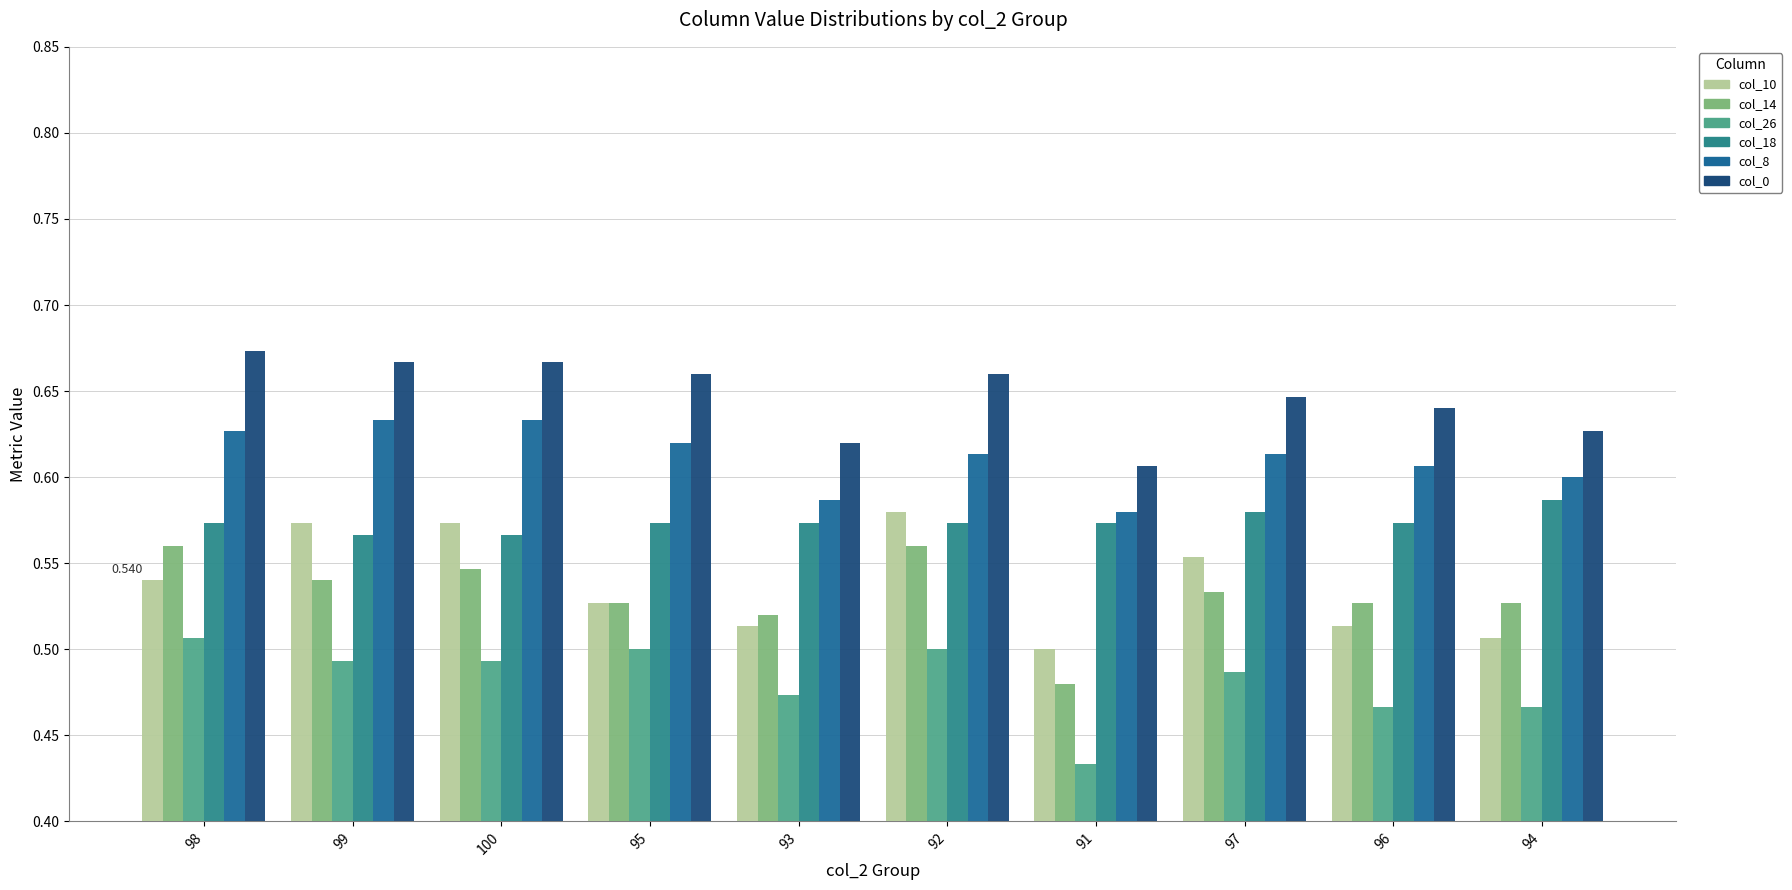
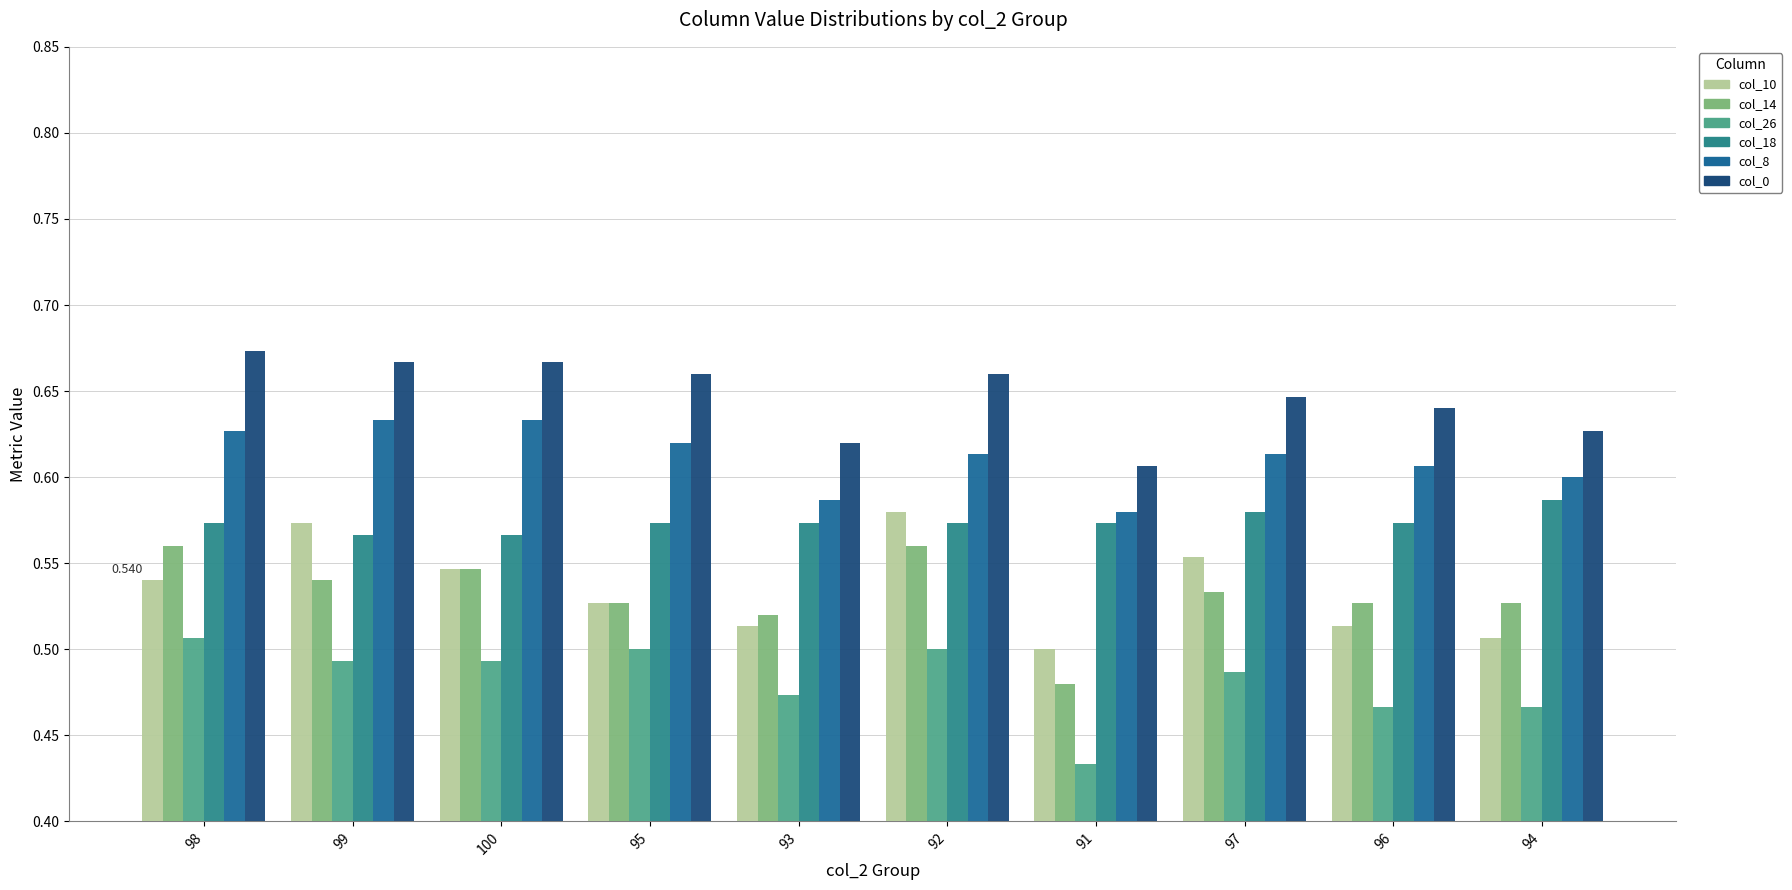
  {
    "col_10": {
      "99": 0.573,
-     "100": 0.573,
+     "100": 0.547,
      "95": 0.527,
      "93": 0.513,
      "92": 0.580,
      "91": 0.500,
      "97": 0.553,
      "96": 0.513,
      "94": 0.507
    }
  }
